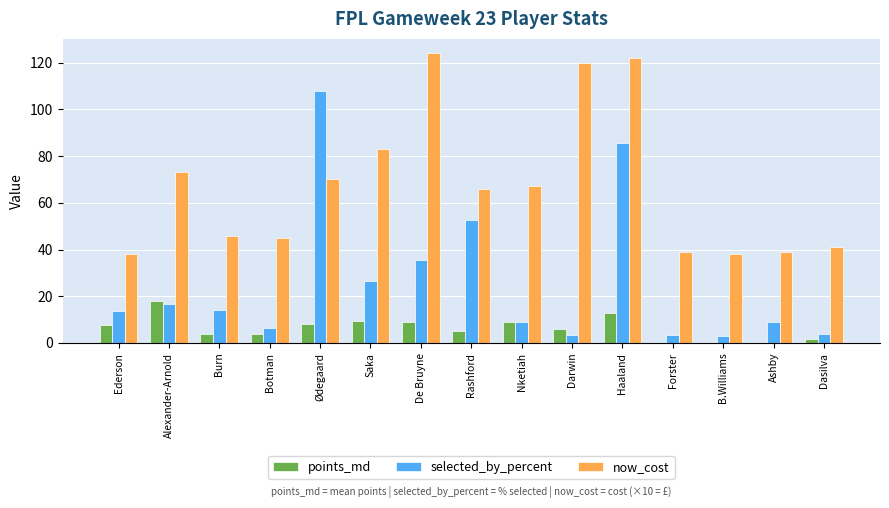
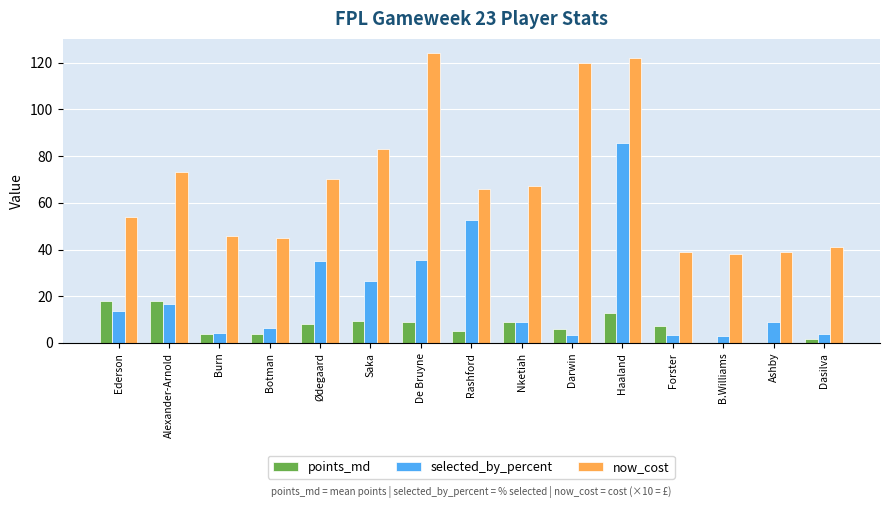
  {
    "points_md": {
-     "Ederson": 8,
+     "Ederson": 18,
      "Alexander-Arnold": 18,
      "Burn": 4,
      "Botman": 4,
      "Ødegaard": 8,
      "Saka": 10,
      "De Bruyne": 9,
      "Rashford": 5,
      "Nketiah": 9,
      "Darwin": 6,
      "Haaland": 13,
-     "Forster": 0,
+     "Forster": 7,
      "Dasilva": 2
    },
    "selected_by_percent": {
      "Ederson": 14,
      "Alexander-Arnold": 17,
-     "Burn": 14,
+     "Burn": 4,
      "Botman": 6,
-     "Ødegaard": 108,
+     "Ødegaard": 35,
      "Saka": 27,
      "De Bruyne": 35,
      "Rashford": 53,
      "Nketiah": 9,
      "Darwin": 4,
      "Haaland": 85,
      "Forster": 4,
      "B.Williams": 3,
      "Ashby": 9,
      "Dasilva": 4
    },
    "now_cost": {
-     "Ederson": 38,
+     "Ederson": 54,
      "Alexander-Arnold": 73,
      "Burn": 46,
      "Botman": 45,
      "Ødegaard": 70,
      "Saka": 83,
      "De Bruyne": 124,
      "Rashford": 66,
      "Nketiah": 67,
      "Darwin": 120,
      "Haaland": 122,
      "Forster": 39,
      "B.Williams": 38,
      "Ashby": 39,
      "Dasilva": 41
    }
  }
